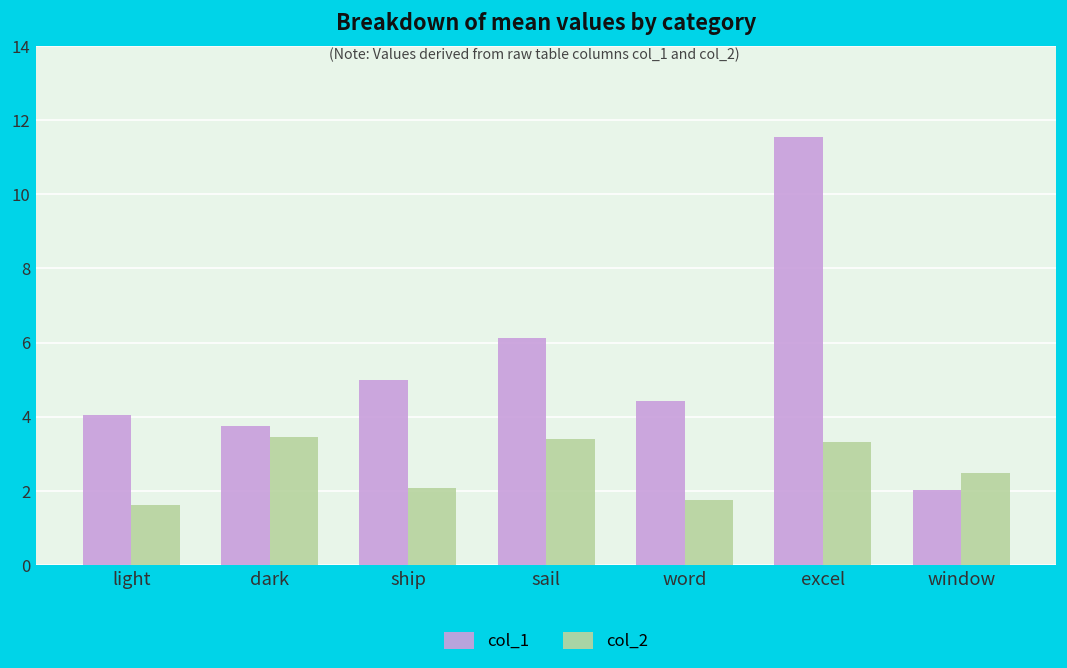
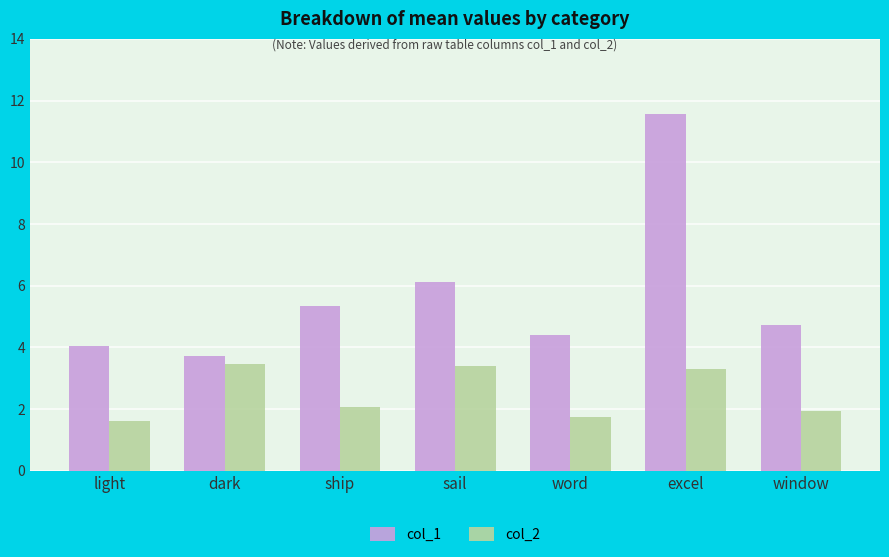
  {
    "col_1": {
      "light": 4.1,
      "dark": 3.7,
-     "ship": 5.0,
+     "ship": 5.3,
      "sail": 6.1,
      "word": 4.4,
      "excel": 11.6,
-     "window": 2.0
+     "window": 4.7
    },
    "col_2": {
      "light": 1.6,
      "dark": 3.5,
      "ship": 2.1,
      "sail": 3.4,
      "word": 1.7,
      "excel": 3.3,
-     "window": 2.5
+     "window": 1.9
    }
  }
